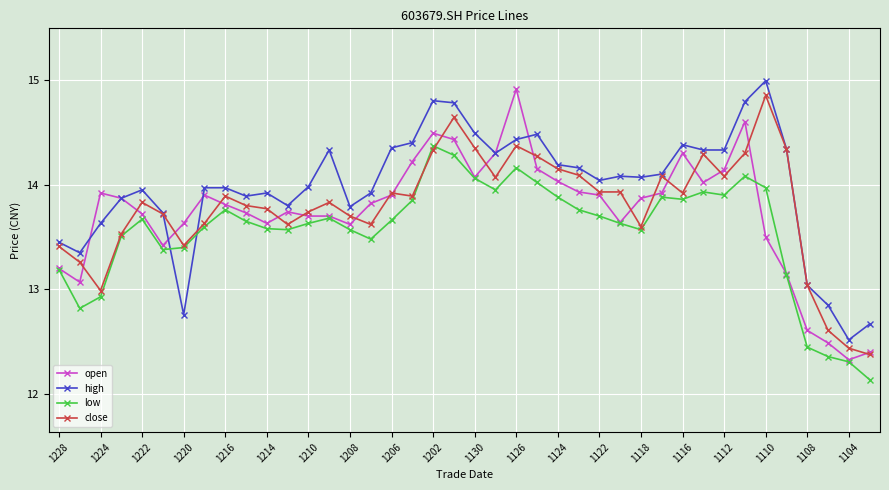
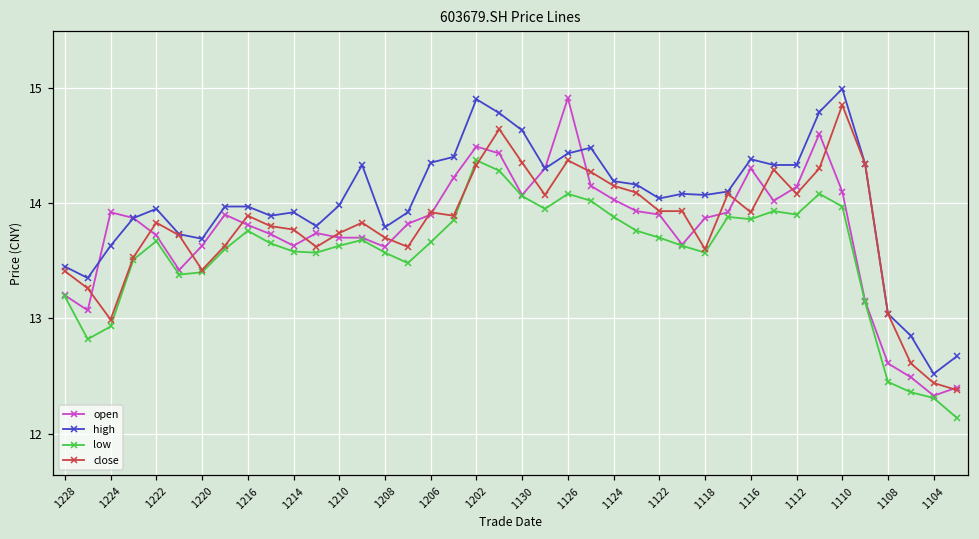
  {
    "open": {
      "1224": 13.9,
      "1222": 13.7,
      "1220": 13.63,
      "1216": 13.8,
      "1214": 13.63,
      "1210": 13.7,
      "1208": 13.6,
      "1202": 14.5,
      "1126": 14.9,
      "1124": 14.03,
      "1122": 13.9,
      "1118": 13.87,
      "1116": 14.3,
      "1112": 14.14,
-     "1110": 13.5,
+     "1110": 14.1,
      "1108": 12.6
    },
    "high": {
      "1228": 13.45,
      "1224": 13.63,
      "1222": 13.95,
-     "1220": 12.76,
+     "1220": 13.69,
      "1216": 13.97,
      "1214": 13.92,
      "1210": 13.98,
      "1208": 13.79,
      "1206": 14.35,
-     "1202": 14.8,
-     "1130": 14.49,
+     "1202": 14.9,
+     "1130": 14.63,
      "1126": 14.43,
      "1124": 14.19,
      "1122": 14.04,
      "1118": 14.07,
      "1116": 14.38,
      "1112": 14.33,
      "1110": 14.99,
      "1104": 12.52
    },
    "low": {
      "1224": 12.93,
      "1222": 13.67,
      "1216": 13.76,
      "1214": 13.58,
      "1210": 13.63,
      "1208": 13.57,
      "1206": 13.66,
      "1202": 14.37,
-     "1126": 14.16,
+     "1126": 14.08,
      "1124": 13.88,
      "1122": 13.70,
      "1118": 13.57,
      "1116": 13.86,
      "1112": 13.90,
      "1110": 13.97,
      "1108": 12.45
    },
    "close": {
      "1228": 13.41,
      "1224": 12.99,
      "1222": 13.83,
      "1216": 13.89,
      "1214": 13.77,
      "1210": 13.74,
      "1208": 13.70,
      "1202": 14.33,
      "1130": 14.35,
      "1126": 14.37,
      "1124": 14.15,
      "1122": 13.93,
      "1118": 13.60,
      "1116": 13.92,
      "1112": 14.08,
      "1110": 14.85,
      "1104": 12.44
    }
  }
